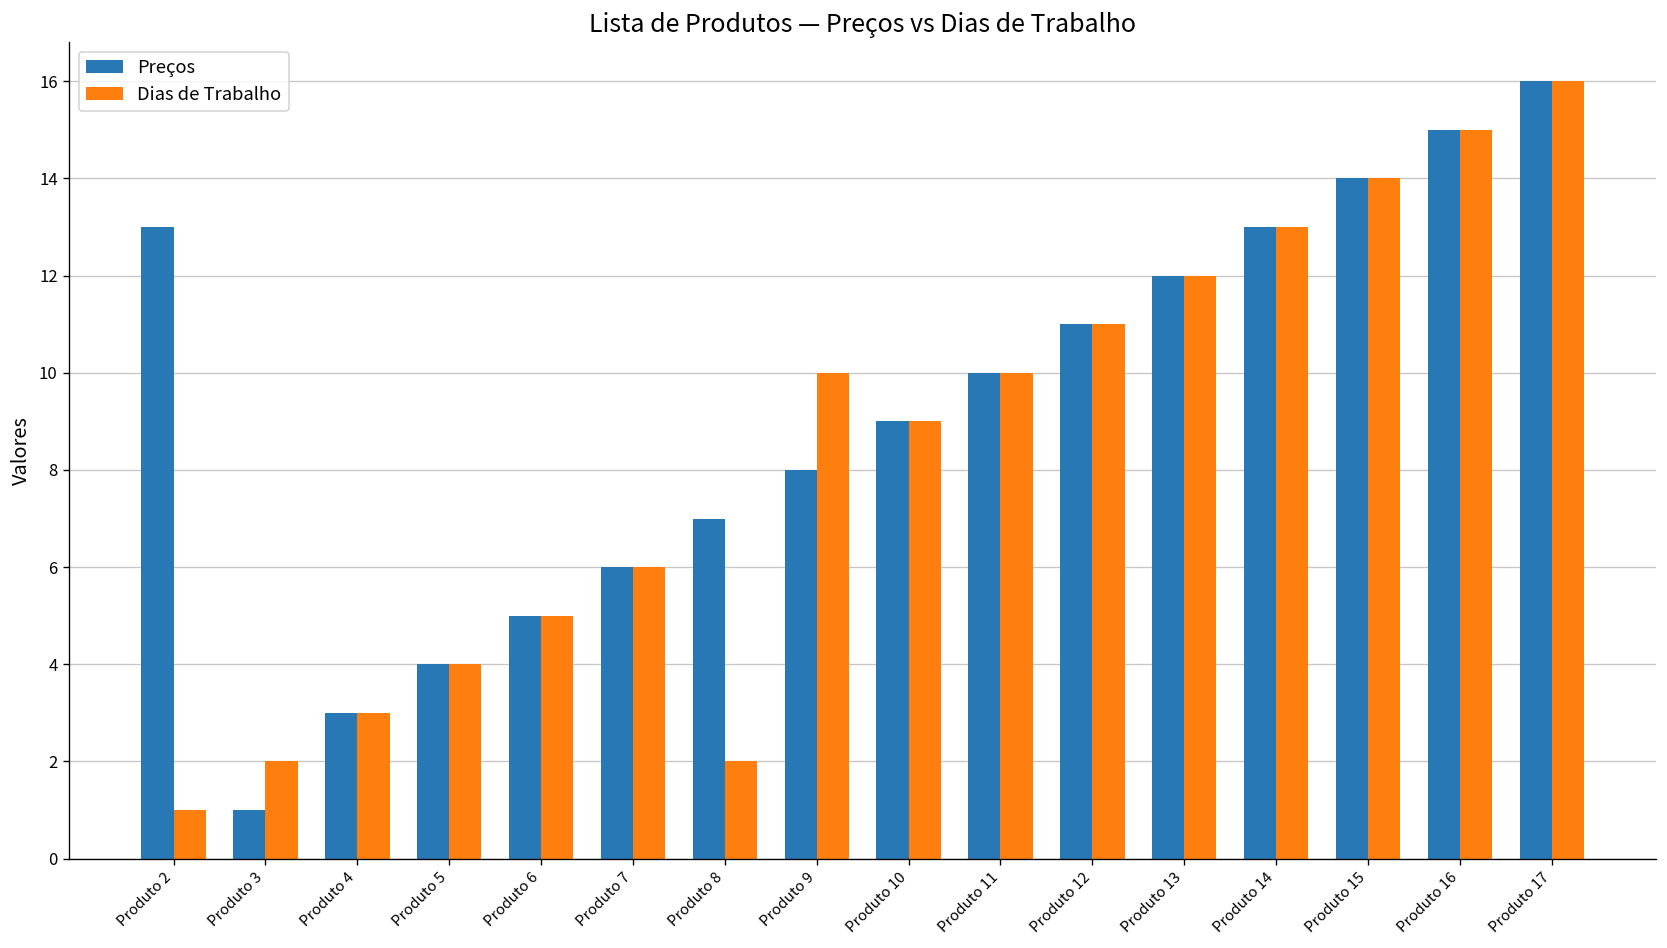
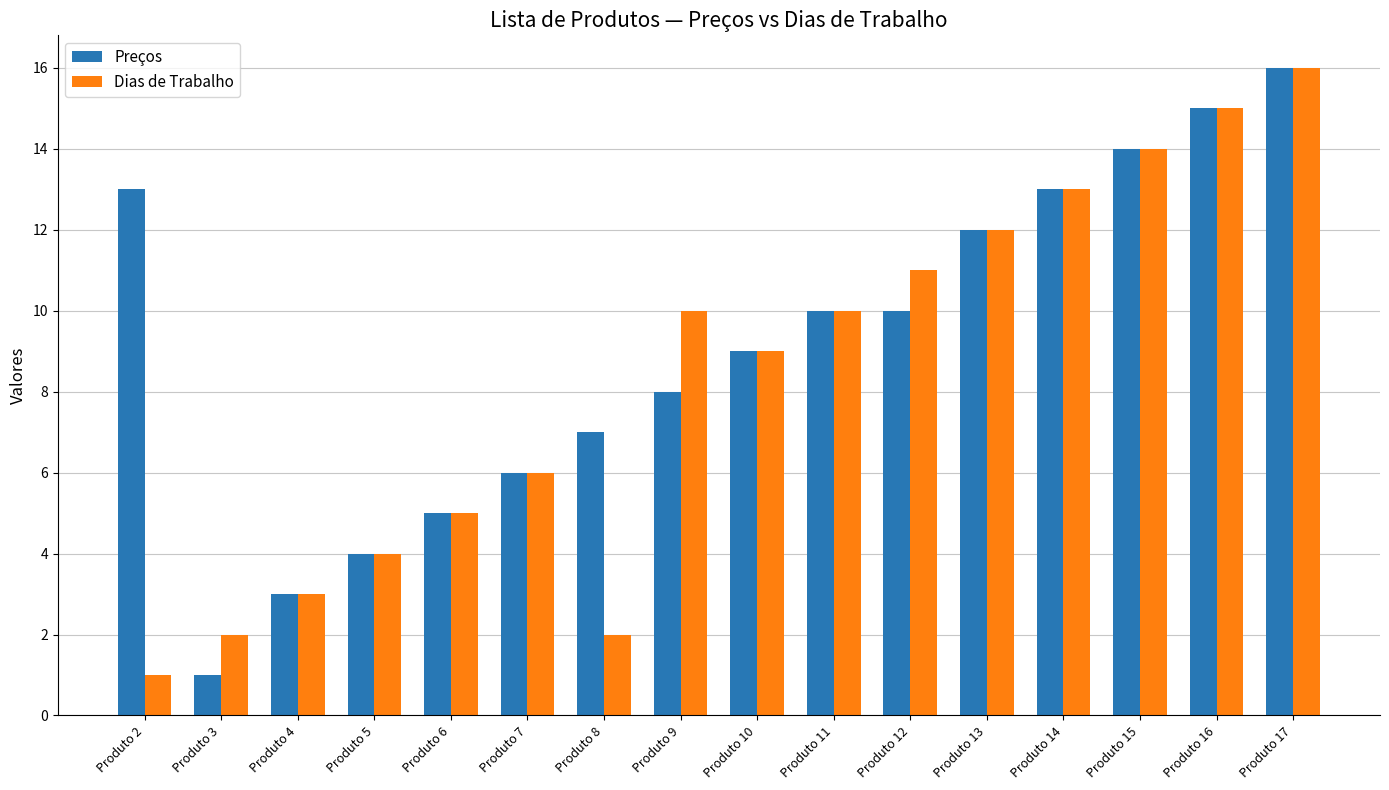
  {
    "Preços": {
      "Produto 2": 13,
      "Produto 3": 1,
      "Produto 4": 3,
      "Produto 5": 4,
      "Produto 6": 5,
      "Produto 7": 6,
      "Produto 8": 7,
      "Produto 9": 8,
      "Produto 10": 9,
      "Produto 11": 10,
-     "Produto 12": 11,
+     "Produto 12": 10,
      "Produto 13": 12,
      "Produto 14": 13,
      "Produto 15": 14,
      "Produto 16": 15,
      "Produto 17": 16
    },
    "Dias de Trabalho": {
      "Produto 2": 1,
      "Produto 3": 2,
      "Produto 4": 3,
      "Produto 5": 4,
      "Produto 6": 5,
      "Produto 7": 6,
      "Produto 8": 2,
      "Produto 9": 10,
      "Produto 10": 9,
      "Produto 11": 10,
      "Produto 12": 11,
      "Produto 13": 12,
      "Produto 14": 13,
      "Produto 15": 14,
      "Produto 16": 15,
      "Produto 17": 16
    }
  }
